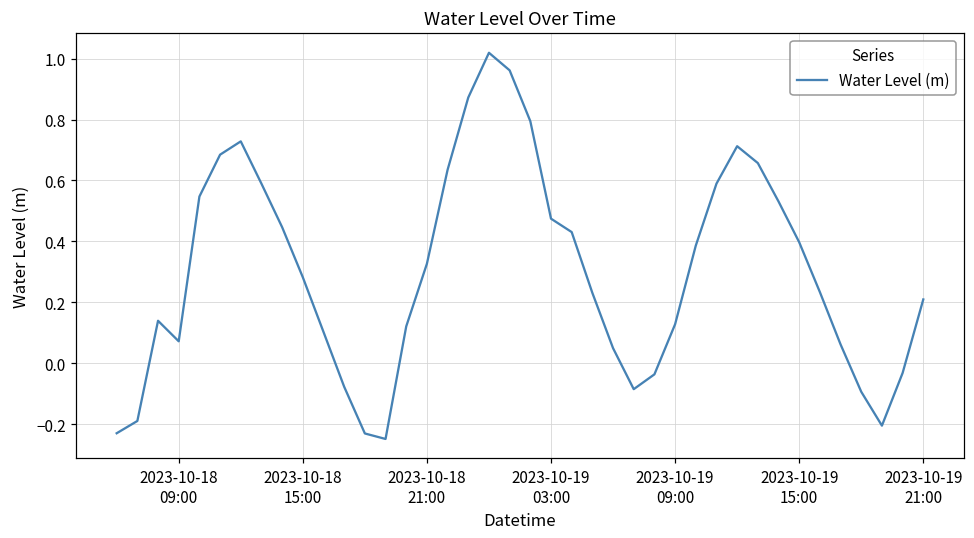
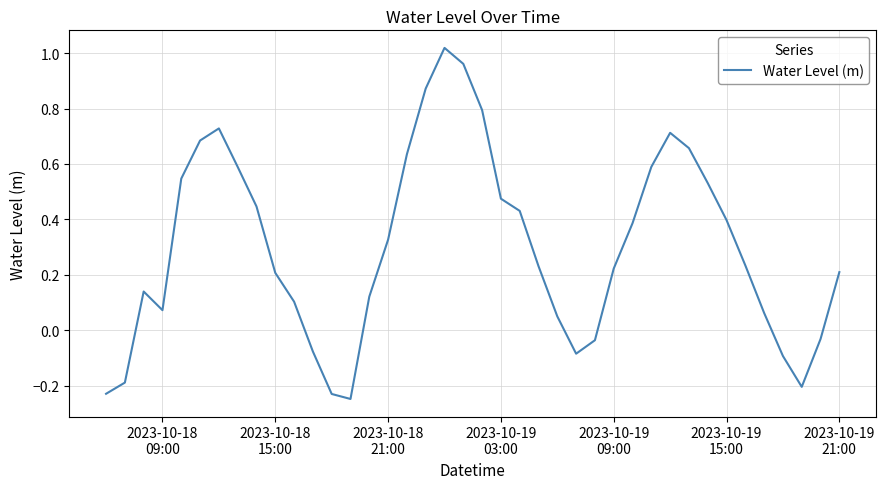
  {
    "2023-10-18 09:00": 0.07,
-   "2023-10-18 15:00": 0.28,
+   "2023-10-18 15:00": 0.21,
    "2023-10-18 21:00": 0.33,
    "2023-10-19 03:00": 0.47,
-   "2023-10-19 09:00": 0.13,
+   "2023-10-19 09:00": 0.22,
    "2023-10-19 15:00": 0.40,
    "2023-10-19 21:00": 0.21
  }
